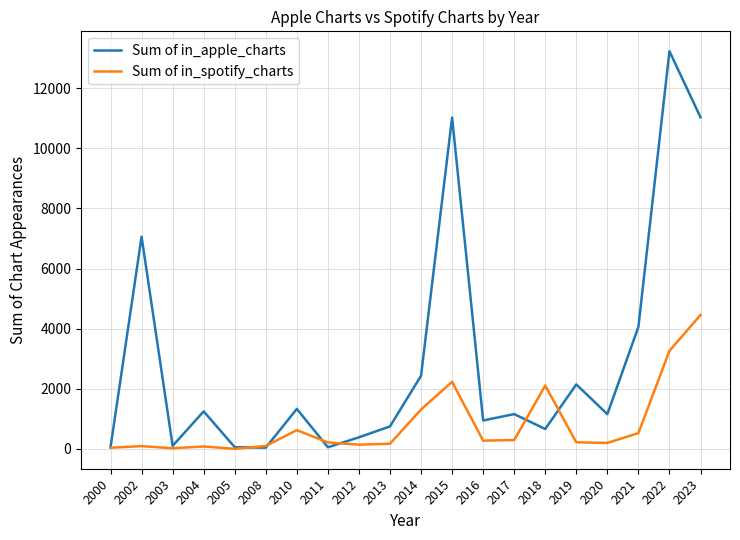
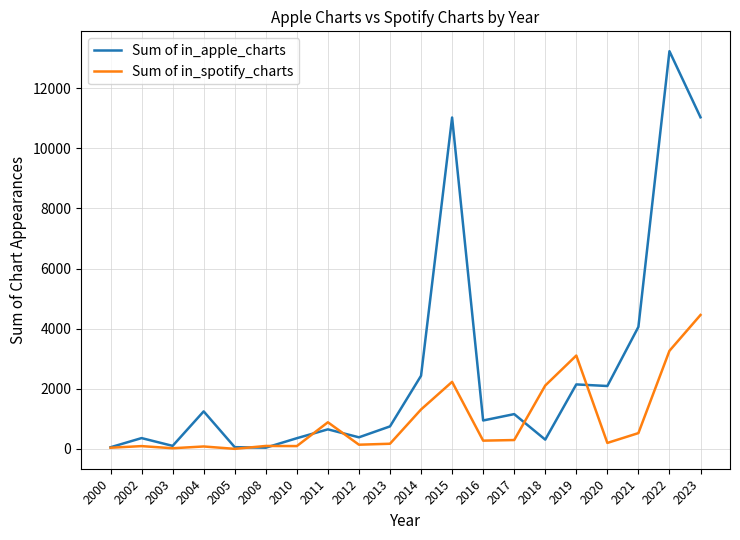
  {
    "Sum of in_apple_charts": {
-     "2002": 7100,
+     "2002": 400,
      "2004": 1200,
-     "2010": 1300,
-     "2011": 100,
+     "2010": 400,
+     "2011": 600,
      "2012": 400,
      "2013": 700,
      "2014": 2400,
      "2015": 11000,
      "2016": 900,
      "2017": 1200,
-     "2018": 700,
+     "2018": 300,
      "2019": 2100,
-     "2020": 1200,
+     "2020": 2100,
      "2021": 4100,
      "2022": 13200,
      "2023": 11000
    },
    "Sum of in_spotify_charts": {
      "2002": 100,
      "2004": 100,
-     "2010": 600,
-     "2011": 200,
+     "2010": 100,
+     "2011": 900,
      "2012": 100,
      "2013": 200,
      "2014": 1300,
      "2015": 2200,
      "2016": 300,
      "2017": 300,
      "2018": 2100,
-     "2019": 200,
+     "2019": 3100,
      "2020": 200,
      "2021": 500,
      "2022": 3300,
      "2023": 4500
    }
  }
